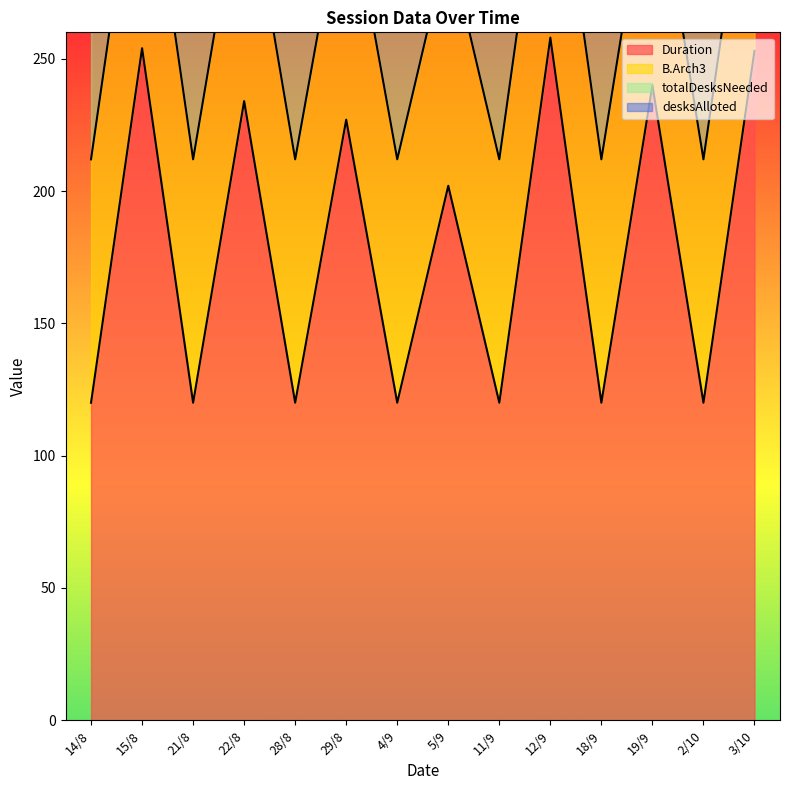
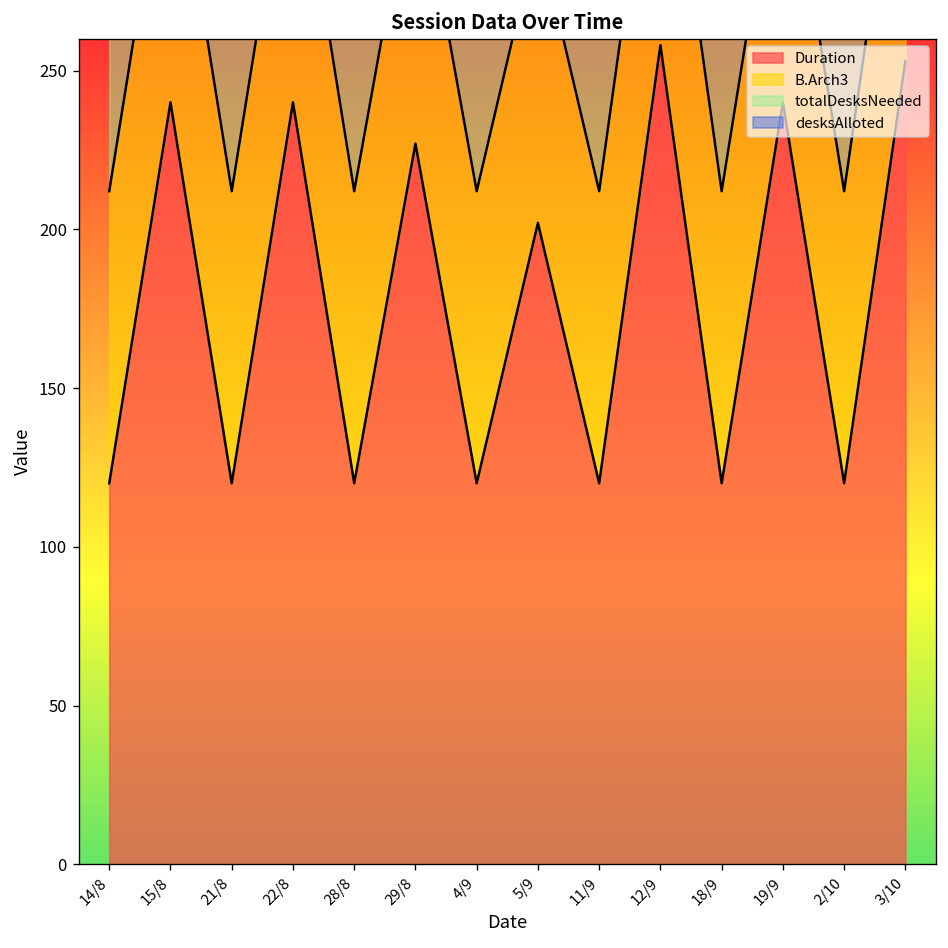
  {
    "Duration": {
      "14/8": 120,
-     "15/8": 254,
+     "15/8": 240,
      "21/8": 120,
-     "22/8": 234,
+     "22/8": 240,
      "28/8": 120,
      "29/8": 227,
      "4/9": 120,
      "5/9": 202,
      "11/9": 120,
      "12/9": 258,
      "18/9": 120,
      "2/10": 120
    },
    "B.Arch3": {
      "14/8": 92,
      "21/8": 92,
      "28/8": 92,
      "4/9": 92,
      "11/9": 92,
      "18/9": 92,
      "2/10": 92
    }
  }
